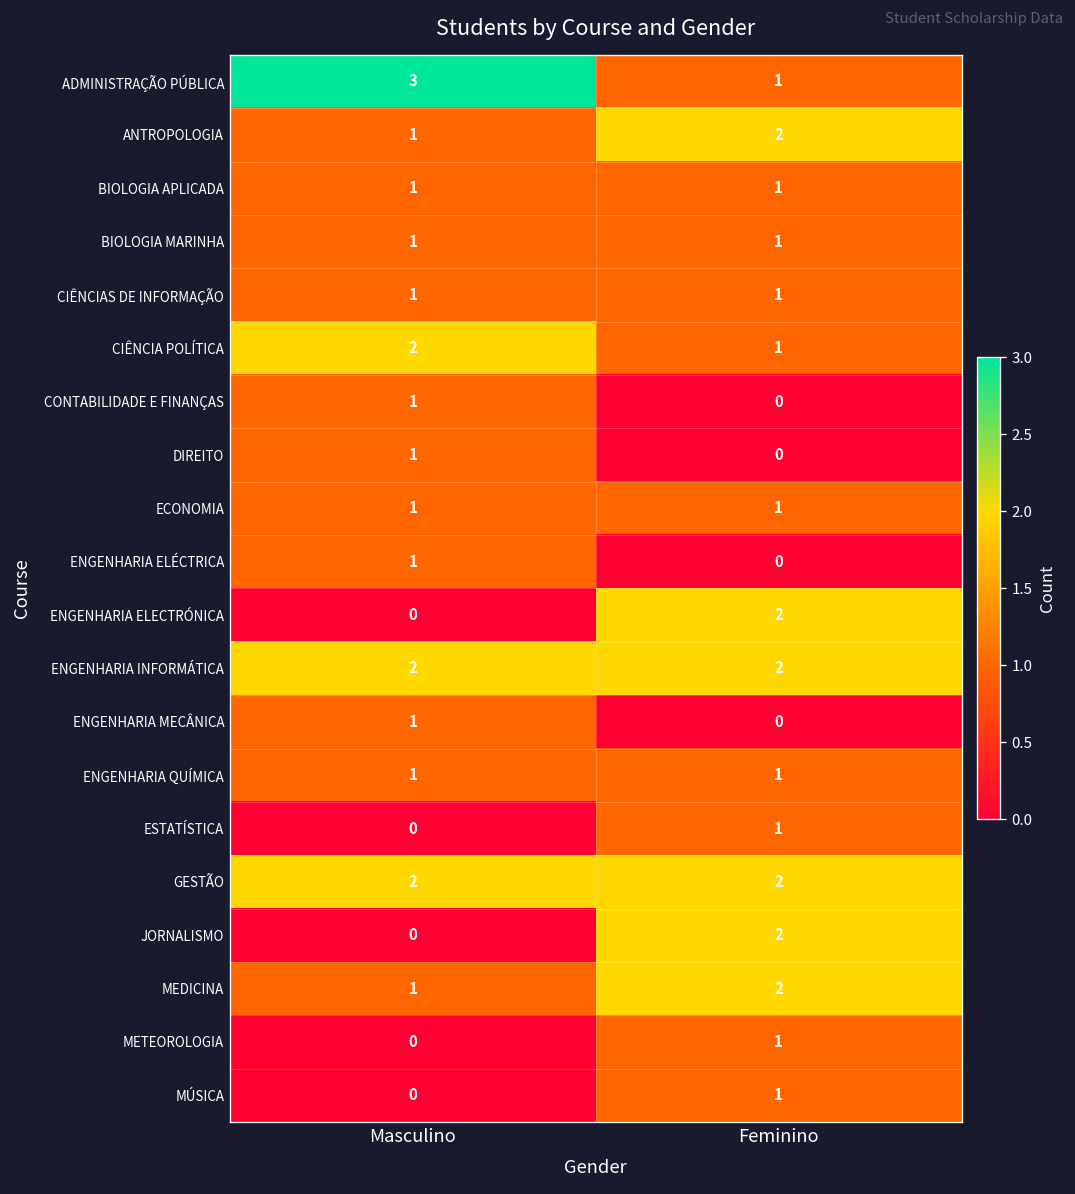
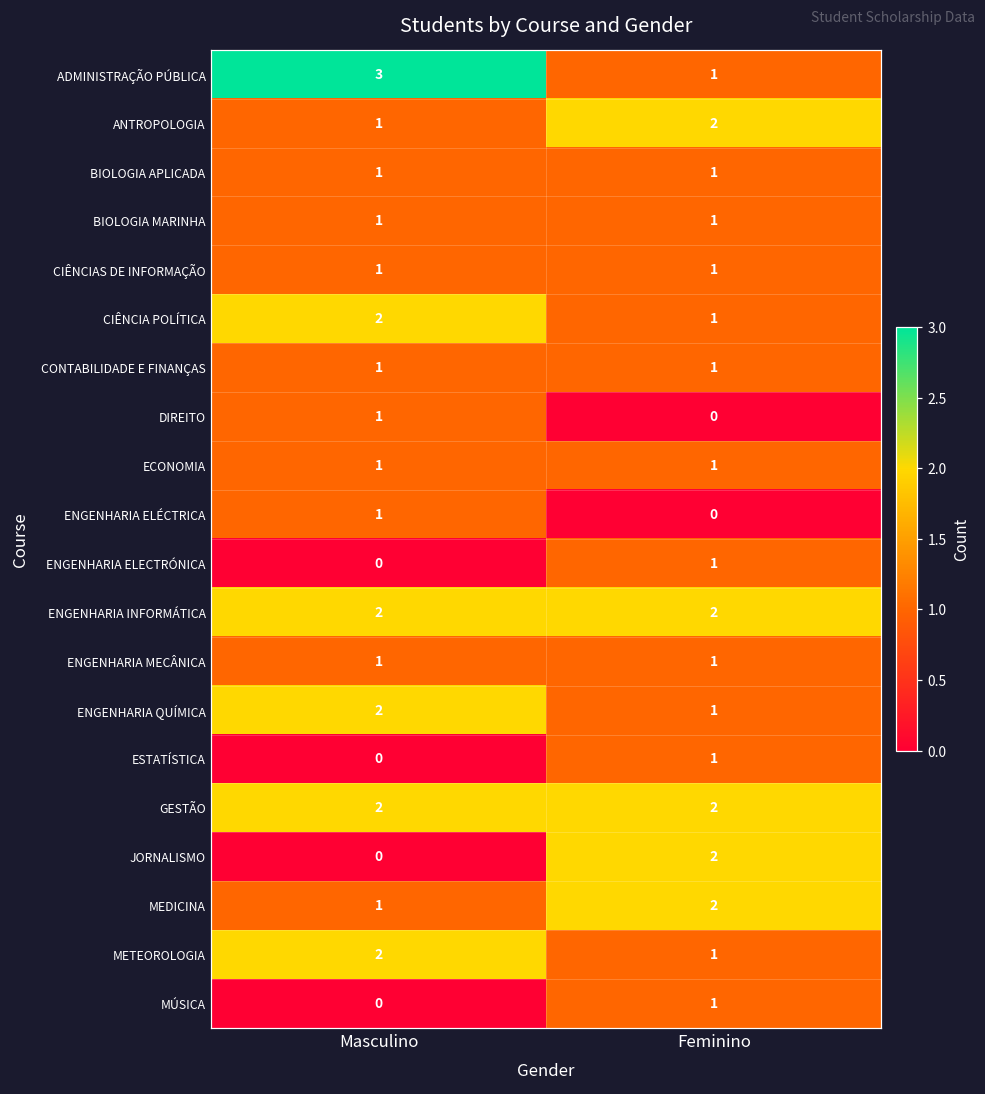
  {
    "ADMINISTRAÇÃO PÚBLICA": {
      "Masculino": 3,
      "Feminino": 1
    },
    "ANTROPOLOGIA": {
      "Masculino": 1,
      "Feminino": 2
    },
    "BIOLOGIA APLICADA": {
      "Masculino": 1,
      "Feminino": 1
    },
    "BIOLOGIA MARINHA": {
      "Masculino": 1,
      "Feminino": 1
    },
    "CIÊNCIAS DE INFORMAÇÃO": {
      "Masculino": 1,
      "Feminino": 1
    },
    "CIÊNCIA POLÍTICA": {
      "Masculino": 2,
      "Feminino": 1
    },
    "CONTABILIDADE E FINANÇAS": {
      "Masculino": 1,
-     "Feminino": 0
+     "Feminino": 1
    },
    "DIREITO": {
      "Masculino": 1,
      "Feminino": 0
    },
    "ECONOMIA": {
      "Masculino": 1,
      "Feminino": 1
    },
    "ENGENHARIA ELÉCTRICA": {
      "Masculino": 1,
      "Feminino": 0
    },
    "ENGENHARIA ELECTRÓNICA": {
      "Masculino": 0,
-     "Feminino": 2
+     "Feminino": 1
    },
    "ENGENHARIA INFORMÁTICA": {
      "Masculino": 2,
      "Feminino": 2
    },
    "ENGENHARIA MECÂNICA": {
      "Masculino": 1,
-     "Feminino": 0
+     "Feminino": 1
    },
    "ENGENHARIA QUÍMICA": {
-     "Masculino": 1,
+     "Masculino": 2,
      "Feminino": 1
    },
    "ESTATÍSTICA": {
      "Masculino": 0,
      "Feminino": 1
    },
    "GESTÃO": {
      "Masculino": 2,
      "Feminino": 2
    },
    "JORNALISMO": {
      "Masculino": 0,
      "Feminino": 2
    },
    "MEDICINA": {
      "Masculino": 1,
      "Feminino": 2
    },
    "METEOROLOGIA": {
-     "Masculino": 0,
+     "Masculino": 2,
      "Feminino": 1
    },
    "MÚSICA": {
      "Masculino": 0,
      "Feminino": 1
    }
  }
